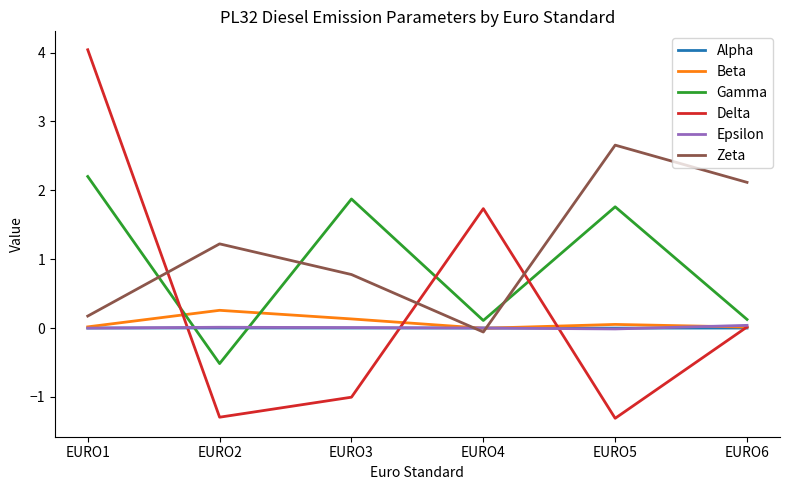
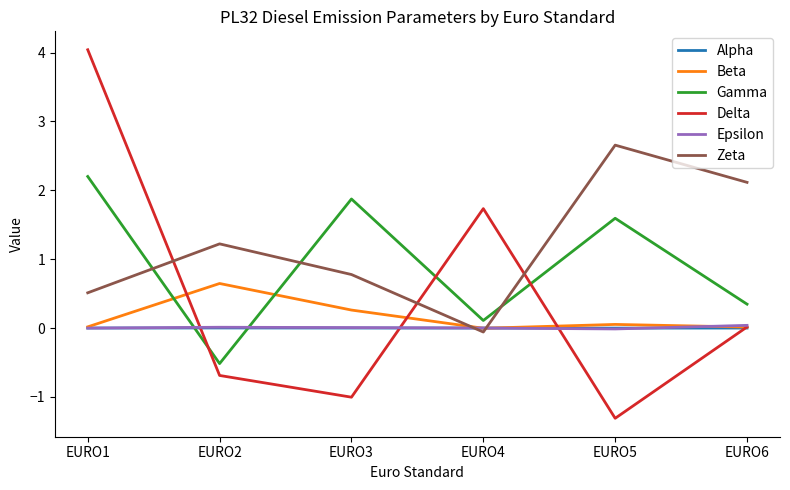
  {
    "Beta": {
-     "EURO2": 0.3,
-     "EURO3": 0.1,
+     "EURO2": 0.6,
+     "EURO3": 0.3,
      "EURO5": 0.1
    },
    "Gamma": {
      "EURO1": 2.2,
      "EURO2": -0.5,
      "EURO3": 1.9,
      "EURO4": 0.1,
-     "EURO5": 1.8,
-     "EURO6": 0.1
+     "EURO5": 1.6,
+     "EURO6": 0.3
    },
    "Delta": {
      "EURO1": 4.0,
-     "EURO2": -1.3,
+     "EURO2": -0.7,
      "EURO3": -1.0,
      "EURO4": 1.7,
      "EURO5": -1.3
    },
    "Zeta": {
-     "EURO1": 0.2,
+     "EURO1": 0.5,
      "EURO2": 1.2,
      "EURO3": 0.8,
      "EURO4": -0.1,
      "EURO5": 2.7,
      "EURO6": 2.1
    }
  }
